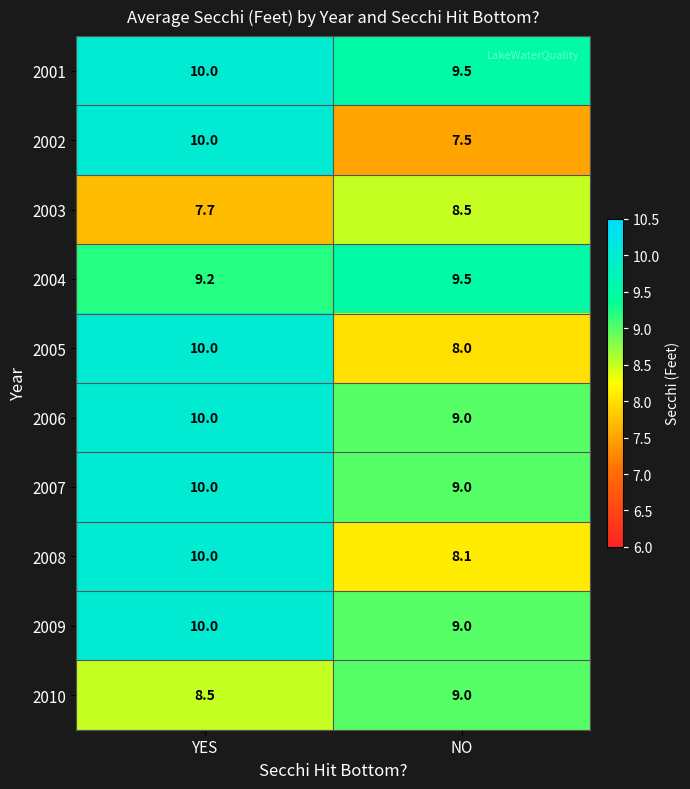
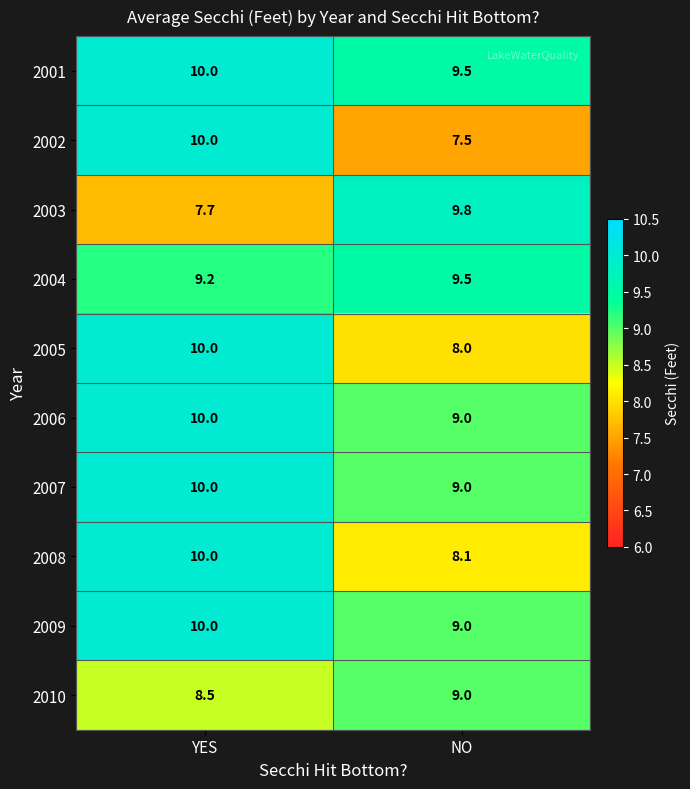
  {
    "2001": {
      "YES": 10.0
    },
    "2002": {
      "YES": 10.0,
      "NO": 7.5
    },
    "2003": {
      "YES": 7.7,
-     "NO": 8.5
+     "NO": 9.8
    },
    "2004": {
      "YES": 9.2,
      "NO": 9.5
    },
    "2005": {
      "YES": 10.0,
      "NO": 8.0
    },
    "2006": {
      "YES": 10.0,
      "NO": 9.0
    },
    "2007": {
      "YES": 10.0,
      "NO": 9.0
    },
    "2008": {
      "YES": 10.0,
      "NO": 8.1
    },
    "2009": {
      "YES": 10.0,
      "NO": 9.0
    },
    "2010": {
      "YES": 8.5,
      "NO": 9.0
    }
  }
